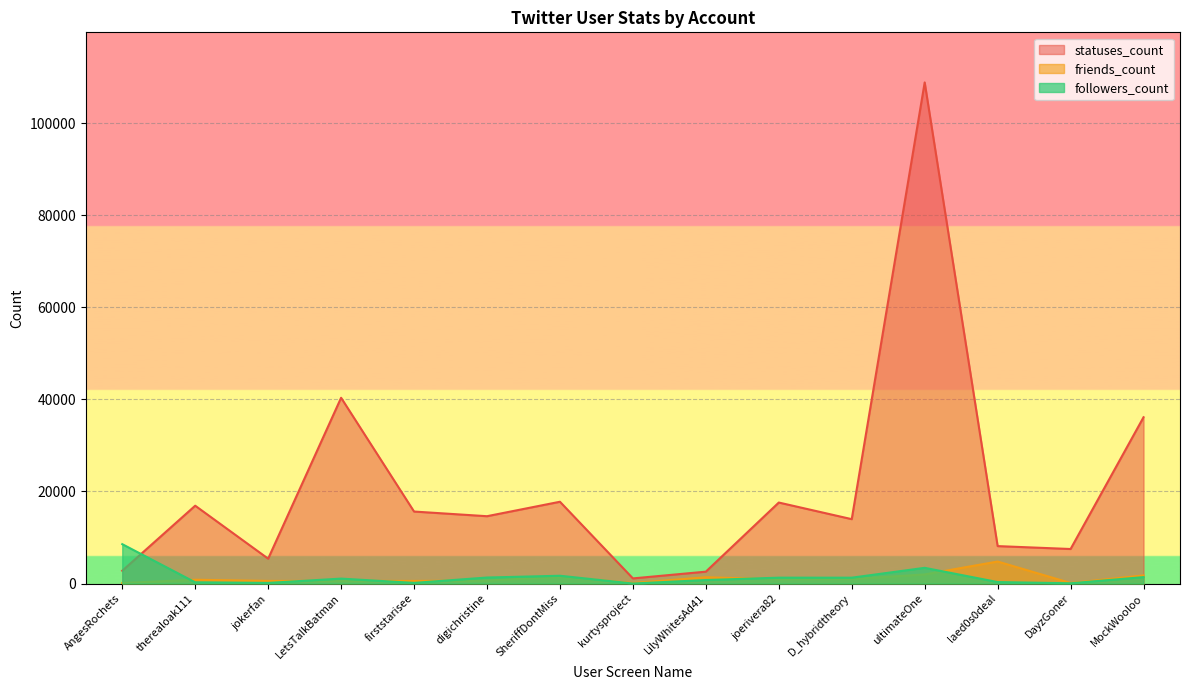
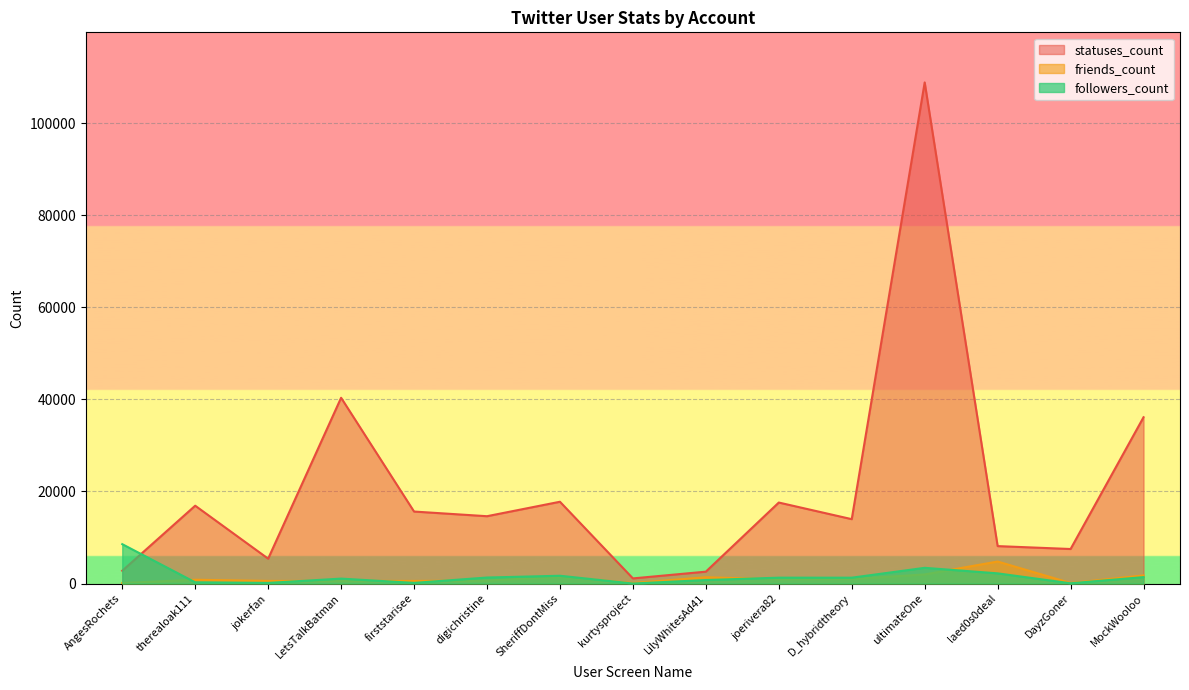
  {
    "statuses_count": {
      "AngesRochets": 3000,
      "therealoak111": 17000,
      "jokerfan": 5000,
      "LetsTaIkBatman": 40000,
      "firststarisee": 16000,
      "digichristine": 15000,
      "SheriffDontMiss": 18000,
      "kurtysproject": 1000,
      "LilyWhitesAd41": 3000,
      "joerivera82": 18000,
      "D_hybridtheory": 14000,
      "ultimateOne": 109000,
      "laed0s0deal": 8000,
      "DayzGoner": 8000,
      "MockWooloo": 36000
    },
    "friends_count": {
      "AngesRochets": 0,
      "therealoak111": 1000,
      "digichristine": 1000,
      "LilyWhitesAd41": 1000,
      "ultimateOne": 2000,
      "laed0s0deal": 5000
    },
    "followers_count": {
      "AngesRochets": 9000,
      "therealoak111": 0,
      "digichristine": 1000,
      "LilyWhitesAd41": 1000,
      "ultimateOne": 3000,
-     "laed0s0deal": 0
+     "laed0s0deal": 2000
    }
  }
